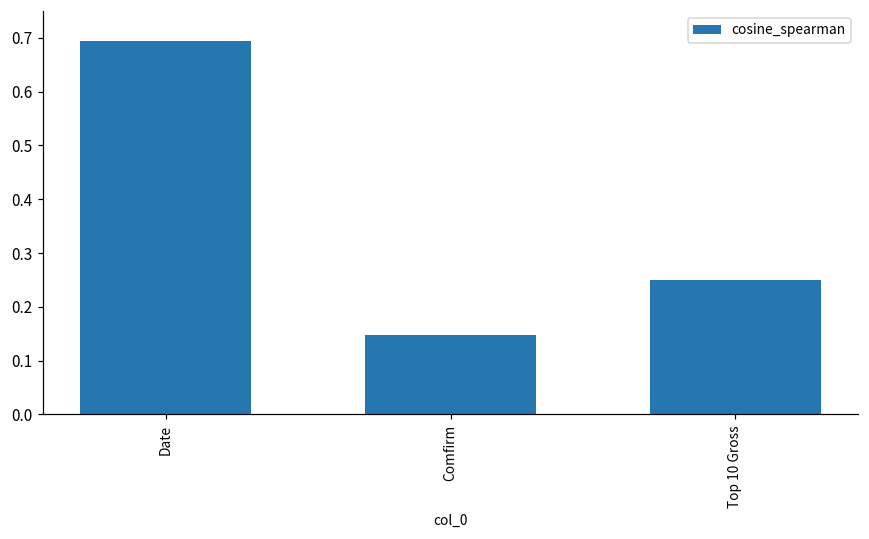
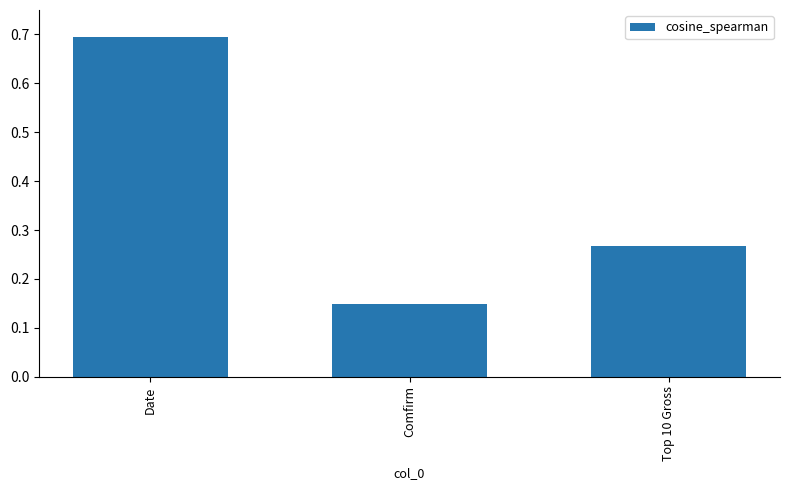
  {
    "Date": 0.70,
    "Comfirm": 0.15,
-   "Top 10 Gross": 0.25
+   "Top 10 Gross": 0.27
  }
